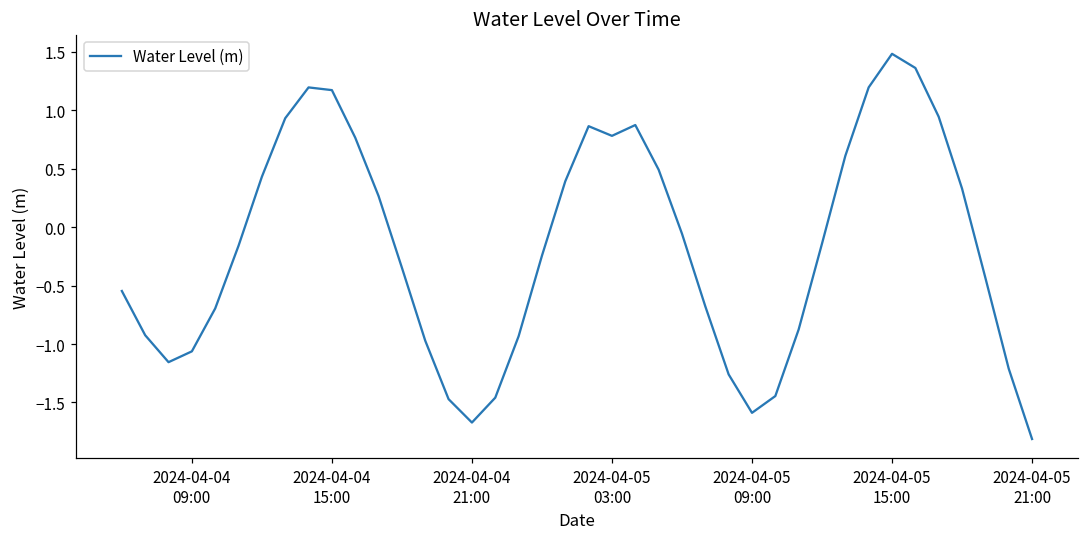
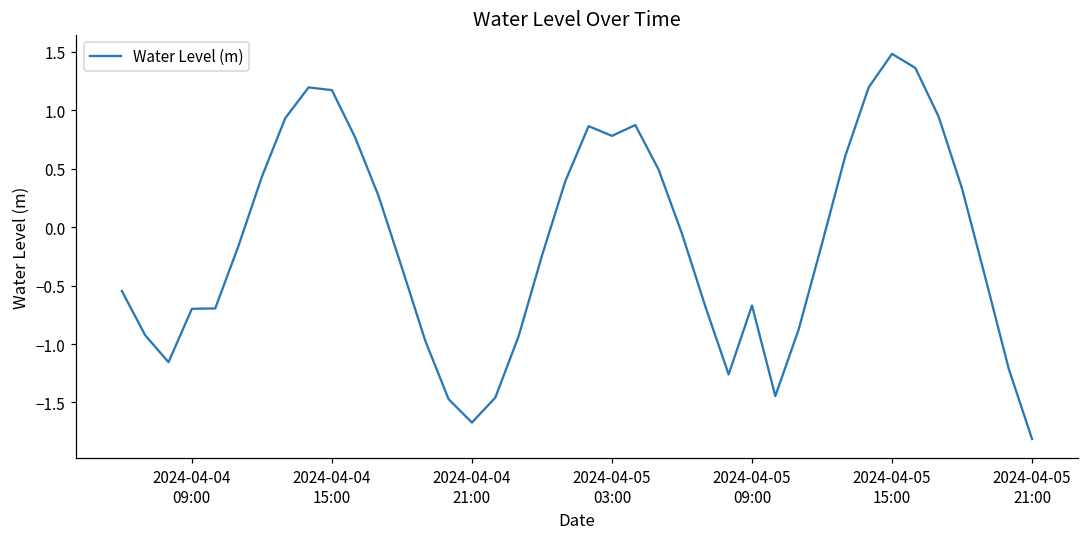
  {
-   "2024-04-04 09:00": -1.06,
+   "2024-04-04 09:00": -0.70,
    "2024-04-04 15:00": 1.17,
    "2024-04-04 21:00": -1.67,
    "2024-04-05 03:00": 0.78,
-   "2024-04-05 09:00": -1.59,
+   "2024-04-05 09:00": -0.67,
    "2024-04-05 15:00": 1.48,
    "2024-04-05 21:00": -1.81
  }
